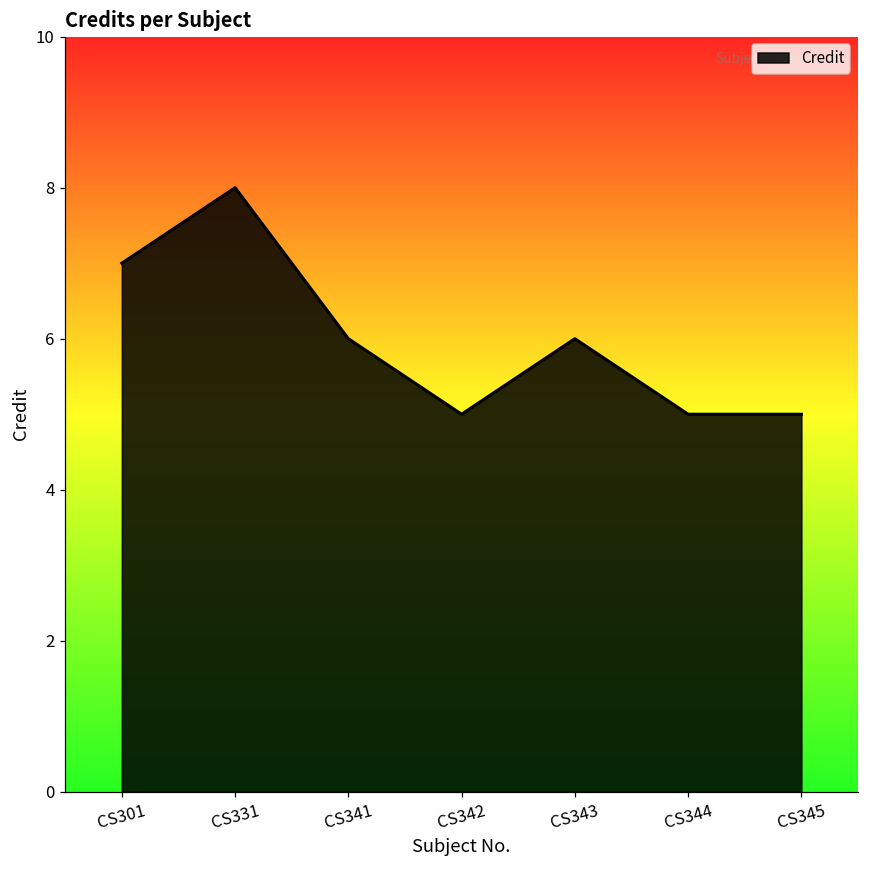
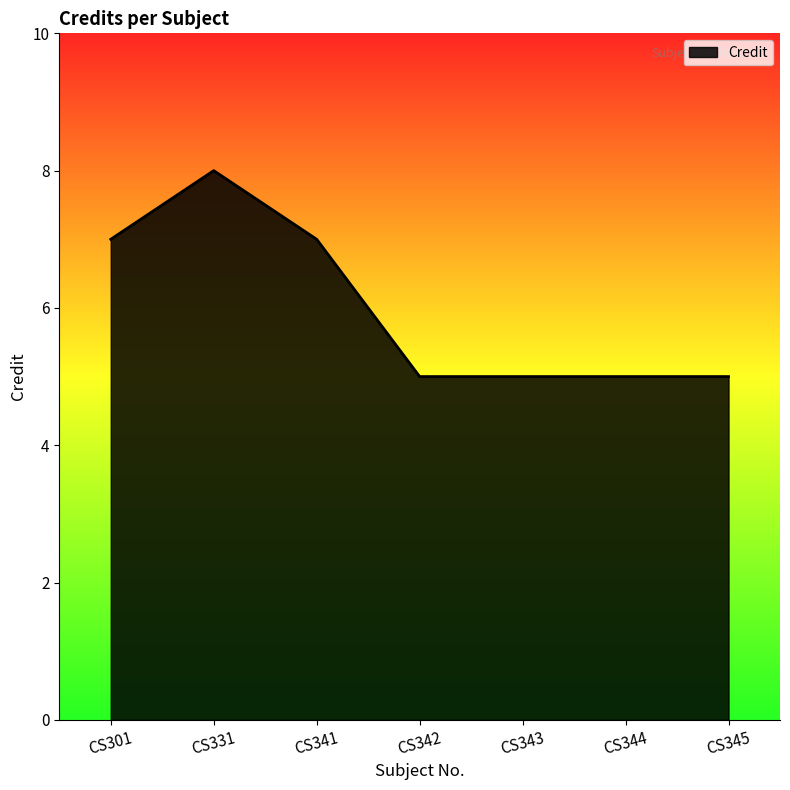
  {
    "CS301": 7,
    "CS331": 8,
-   "CS341": 6,
+   "CS341": 7,
    "CS342": 5,
-   "CS343": 6,
+   "CS343": 5,
    "CS344": 5,
    "CS345": 5
  }
